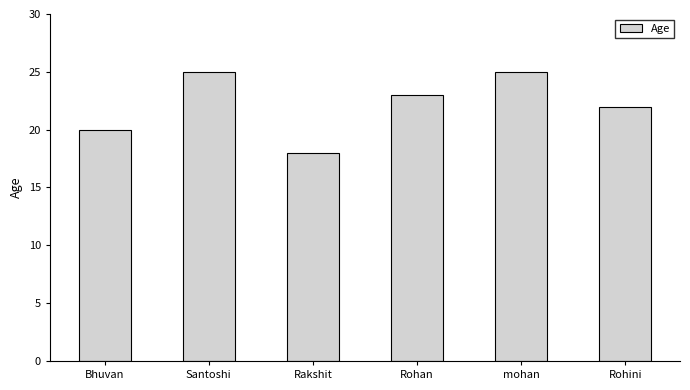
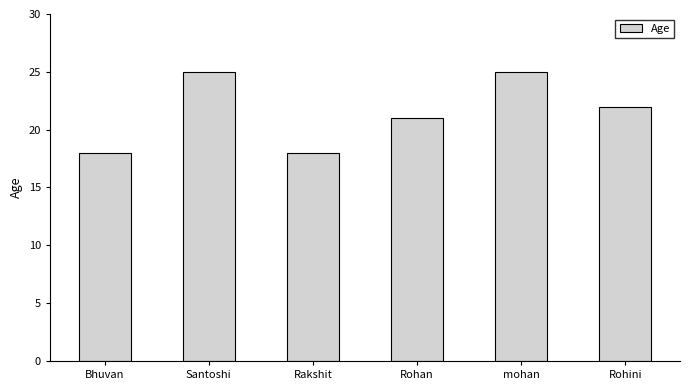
  {
-   "Bhuvan": 20,
+   "Bhuvan": 18,
    "Santoshi": 25,
    "Rakshit": 18,
-   "Rohan": 23,
+   "Rohan": 21,
    "mohan": 25,
    "Rohini": 22
  }
